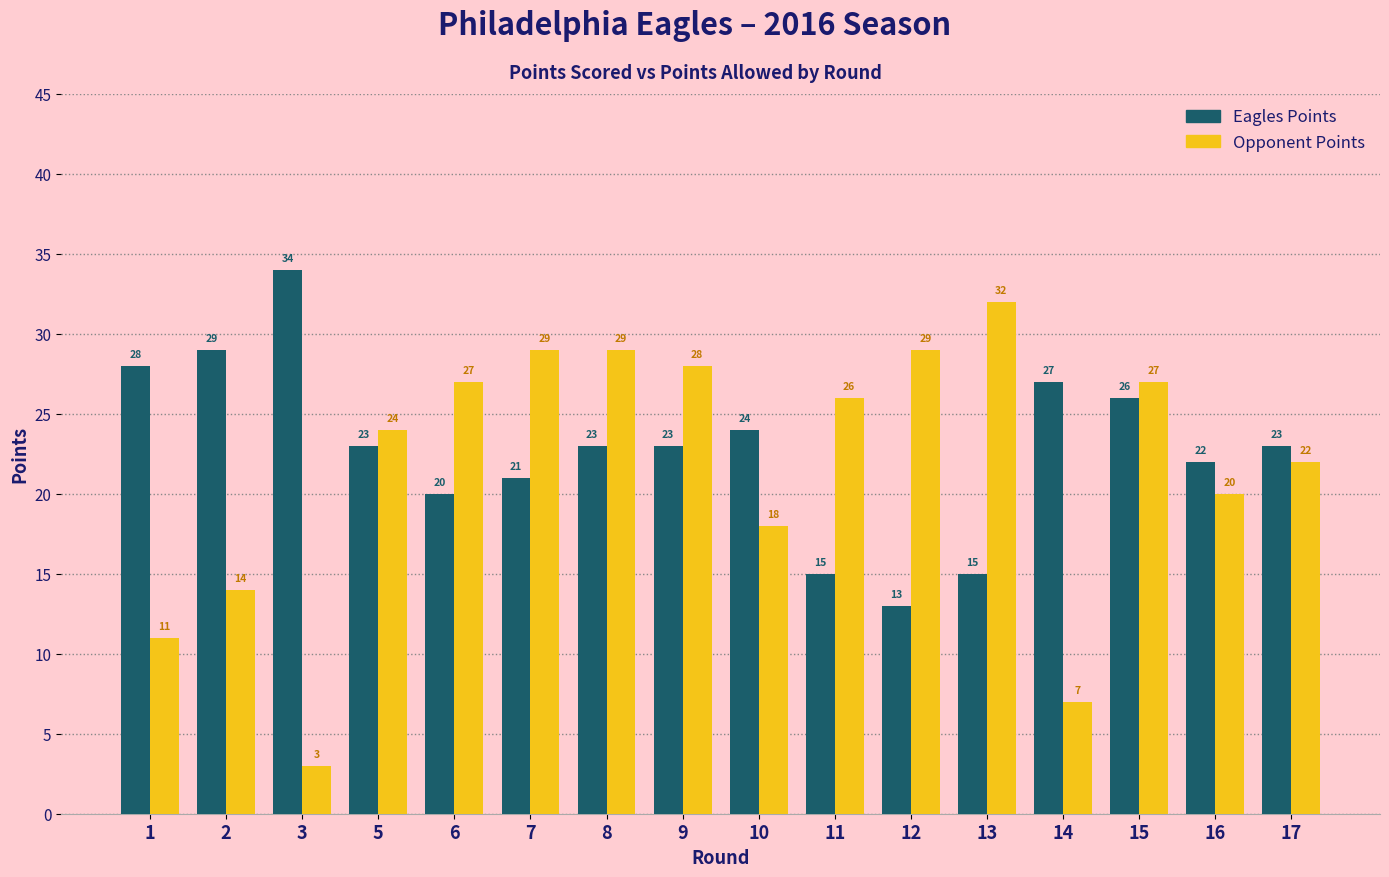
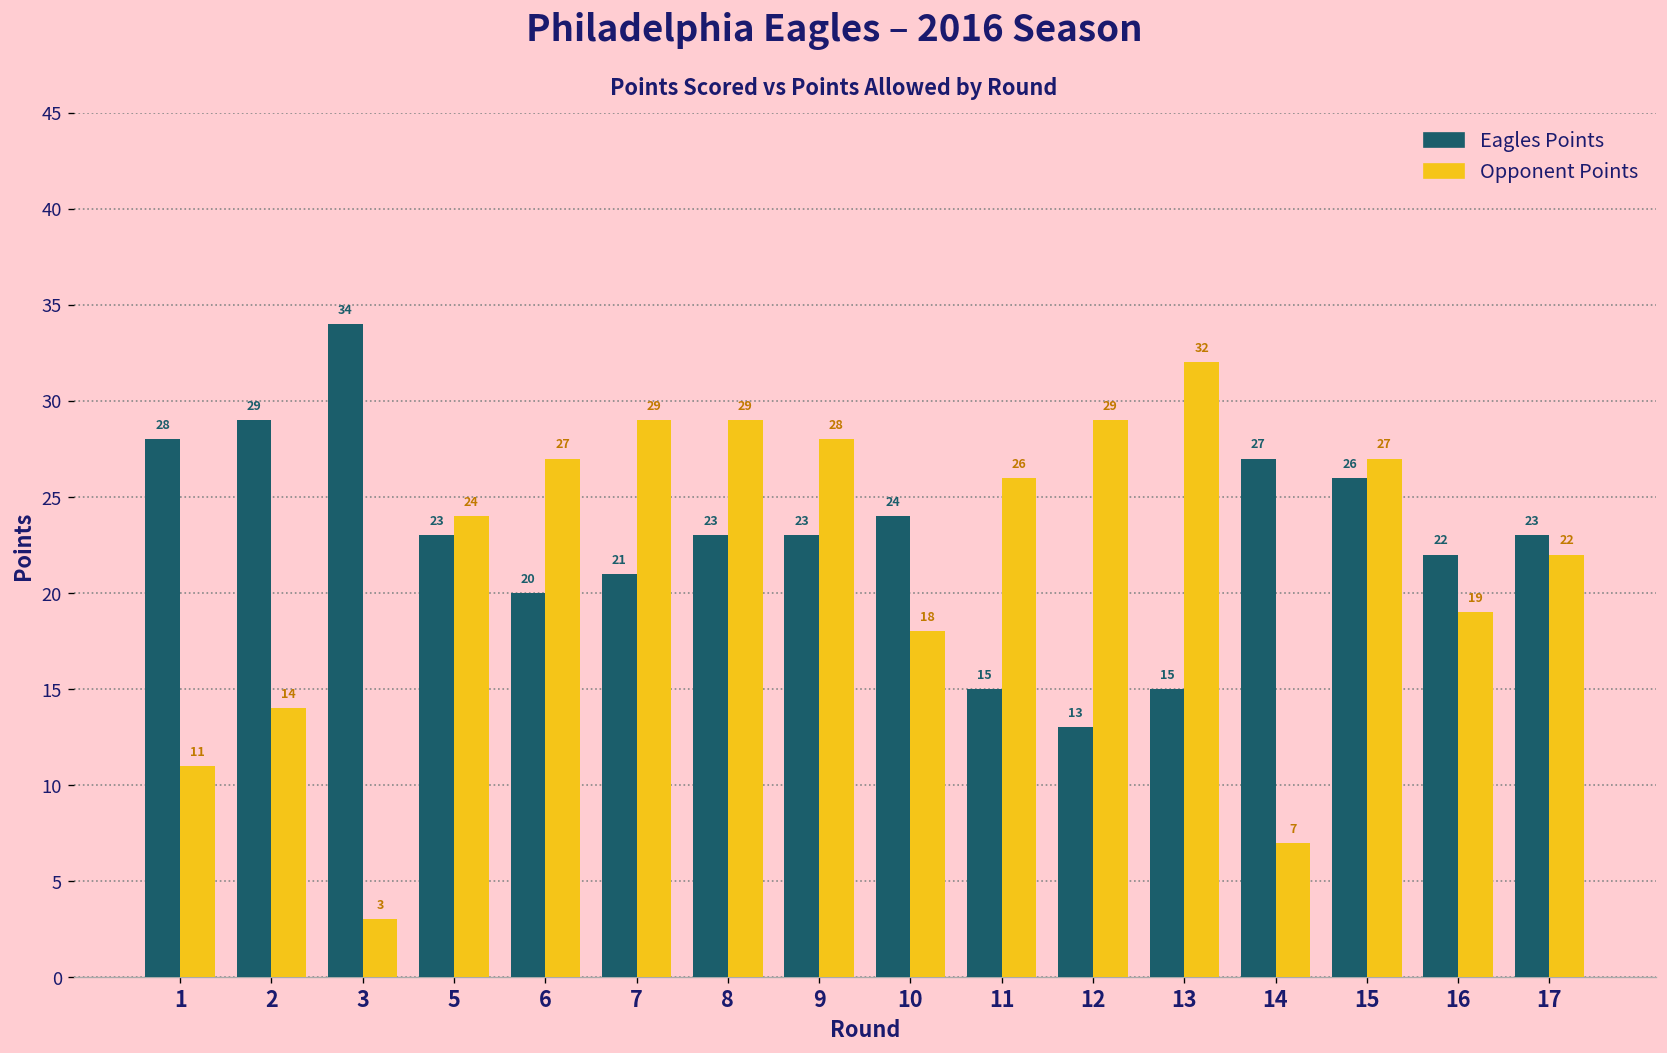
  {
    "Eagles Points": {
      "1": 28,
      "2": 29,
      "3": 34,
      "5": 23,
      "6": 20,
      "7": 21,
      "8": 23,
      "9": 23,
      "10": 24,
      "11": 15,
      "12": 13,
      "13": 15,
      "14": 27,
      "15": 26,
      "16": 22,
      "17": 23
    },
    "Opponent Points": {
      "1": 11,
      "2": 14,
      "3": 3,
      "5": 24,
      "6": 27,
      "7": 29,
      "8": 29,
      "9": 28,
      "10": 18,
      "11": 26,
      "12": 29,
      "13": 32,
      "14": 7,
      "15": 27,
-     "16": 20,
+     "16": 19,
      "17": 22
    }
  }
